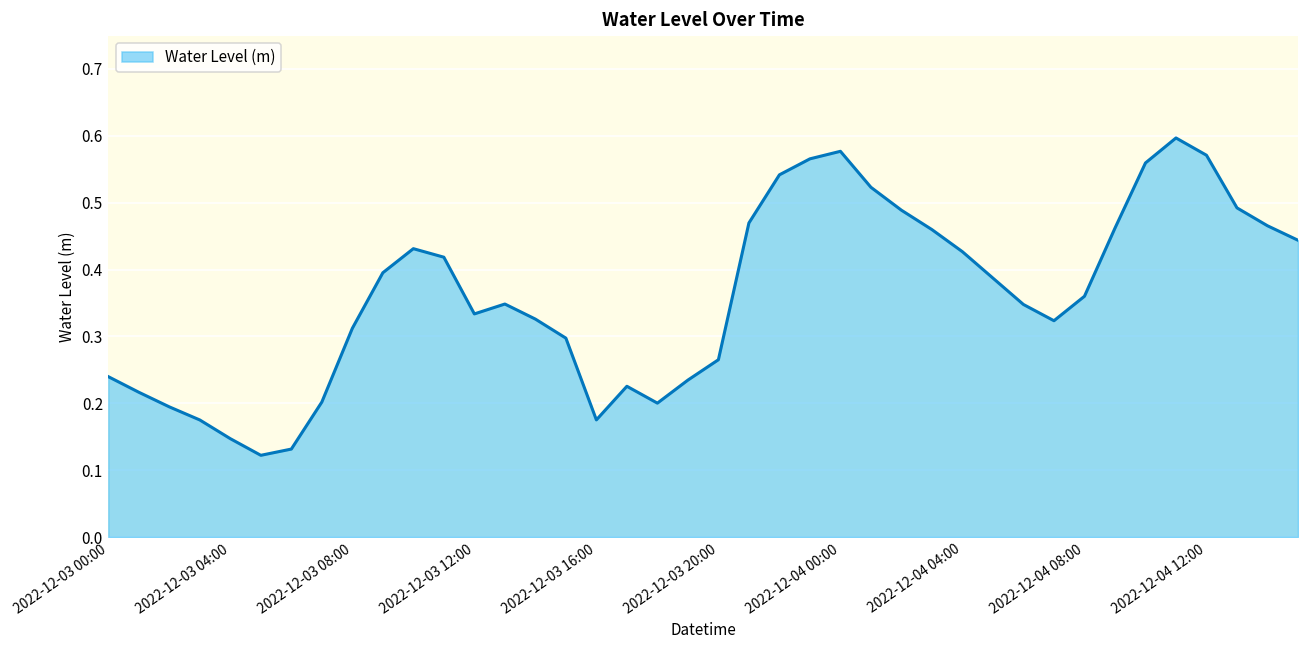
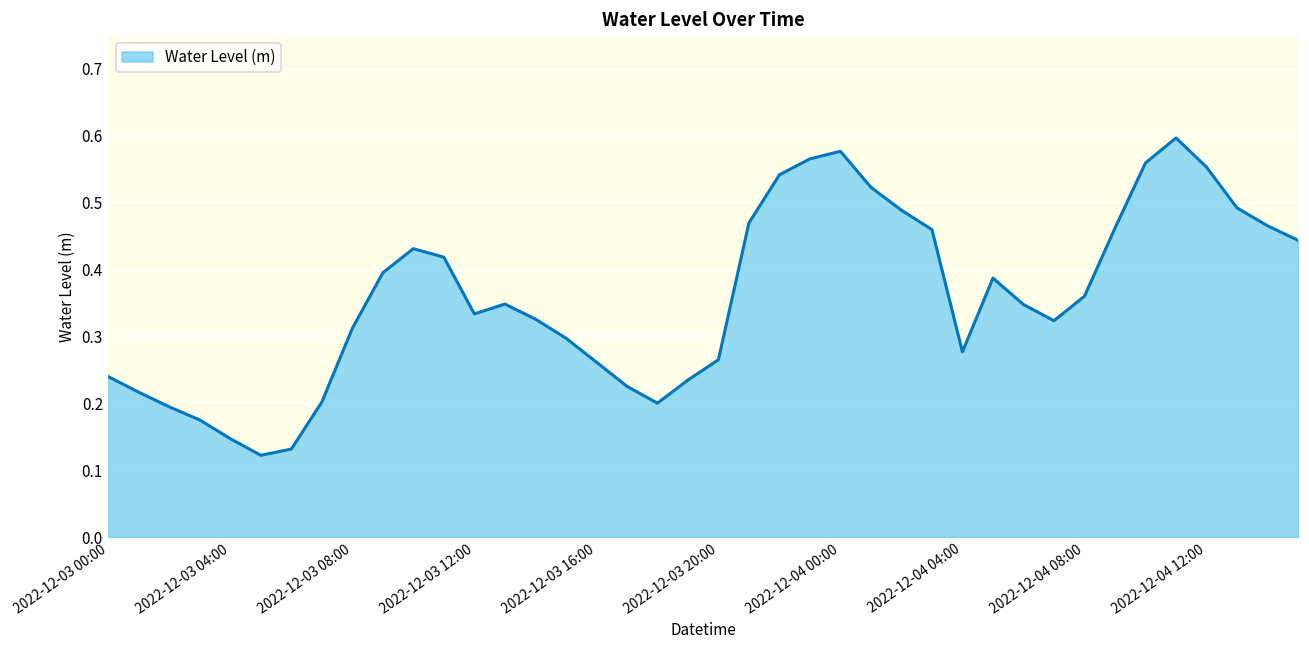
  {
    "2022-12-03 00:00": 0.24,
    "2022-12-03 04:00": 0.15,
    "2022-12-03 08:00": 0.31,
    "2022-12-03 12:00": 0.33,
-   "2022-12-03 16:00": 0.18,
+   "2022-12-03 16:00": 0.26,
    "2022-12-03 20:00": 0.27,
    "2022-12-04 00:00": 0.58,
-   "2022-12-04 04:00": 0.43,
+   "2022-12-04 04:00": 0.28,
    "2022-12-04 08:00": 0.36,
-   "2022-12-04 12:00": 0.57
+   "2022-12-04 12:00": 0.55
  }
